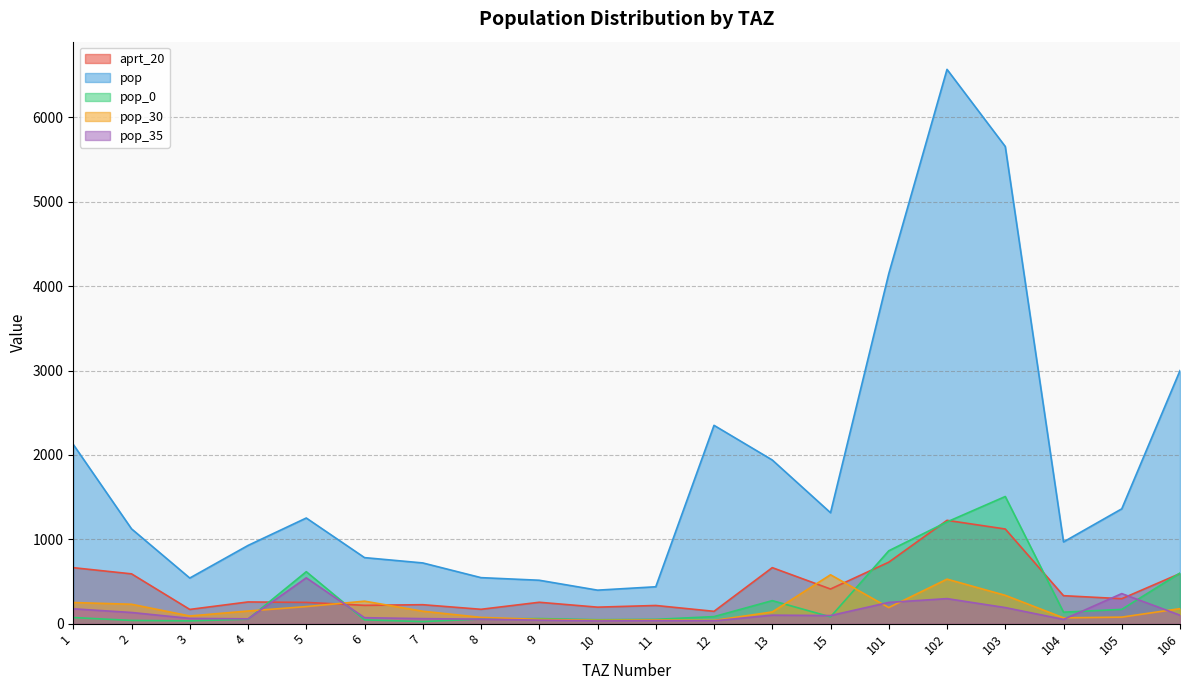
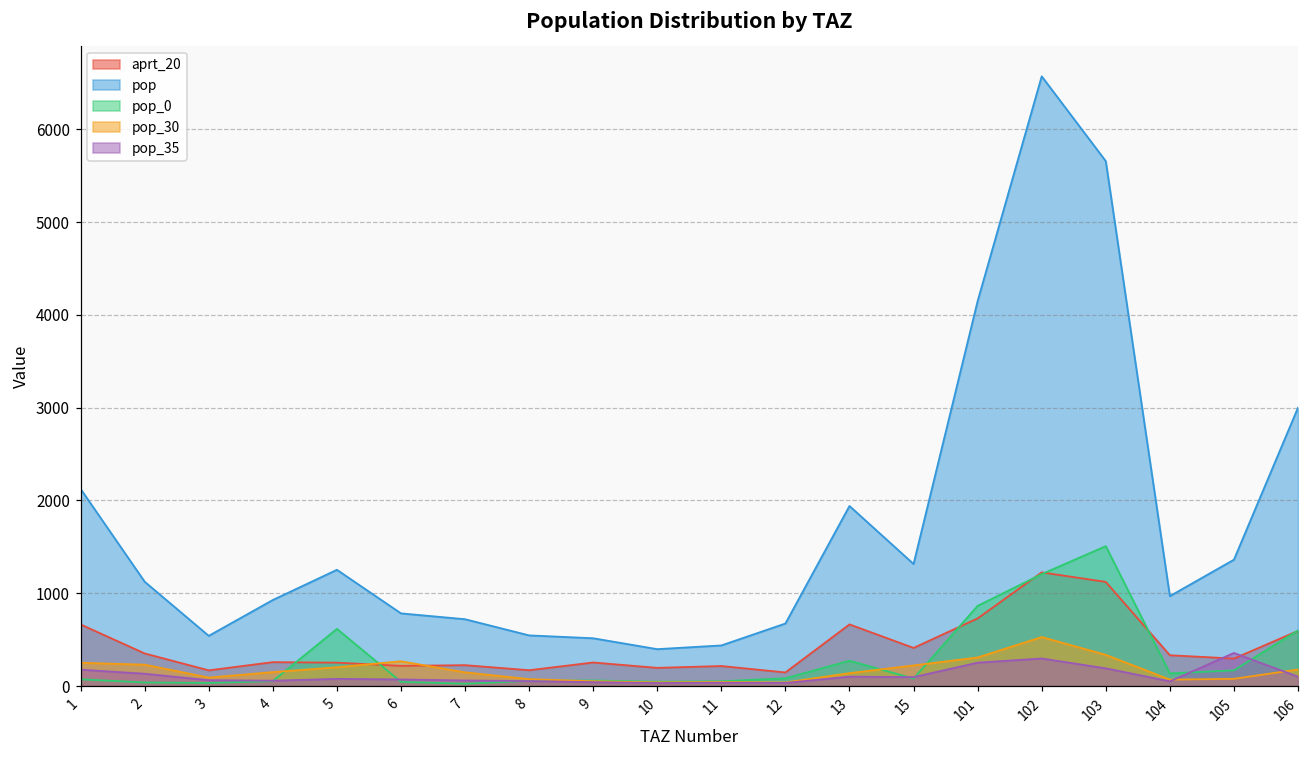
  {
    "aprt_20": {
      "1": 700,
-     "2": 600,
+     "2": 400,
      "3": 200,
      "4": 300,
      "5": 300,
      "6": 200,
      "7": 200,
      "8": 200,
      "9": 300,
      "10": 200,
      "11": 200,
      "12": 100,
      "13": 700,
      "15": 400,
      "101": 700,
      "103": 1100,
      "104": 300,
      "105": 300
    },
    "pop": {
      "1": 2100,
      "2": 1100,
      "3": 500,
      "4": 900,
      "5": 1300,
      "6": 800,
      "7": 700,
      "8": 500,
      "9": 500,
      "10": 400,
      "11": 400,
-     "12": 2400,
+     "12": 700,
      "13": 1900,
      "15": 1300,
      "101": 4100,
      "102": 6600,
      "103": 5700,
      "104": 1000,
      "105": 1400,
      "106": 3000
    },
    "pop_0": {
      "1": 100,
      "2": 0,
      "5": 600,
      "7": 0,
      "12": 100,
      "13": 300,
      "101": 900,
      "103": 1500,
      "104": 100,
      "105": 200
    },
    "pop_30": {
      "1": 300,
      "2": 200,
      "4": 200,
      "5": 200,
      "6": 300,
      "7": 100,
      "13": 100,
-     "15": 600,
-     "101": 200,
+     "15": 200,
+     "101": 300,
      "102": 500,
      "103": 300,
      "105": 100,
      "106": 200
    },
    "pop_35": {
      "1": 200,
      "2": 100,
-     "5": 500,
+     "5": 100,
      "7": 100,
      "13": 100,
      "101": 300,
      "102": 300,
      "103": 200,
      "105": 400,
      "106": 100
    }
  }
